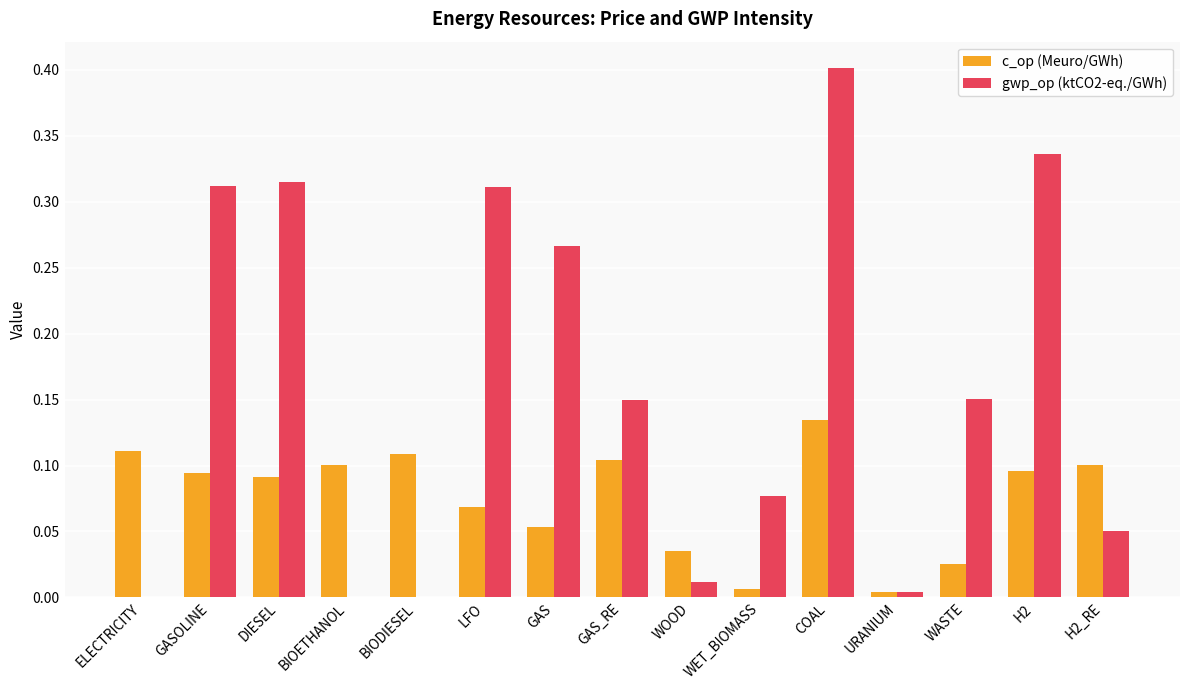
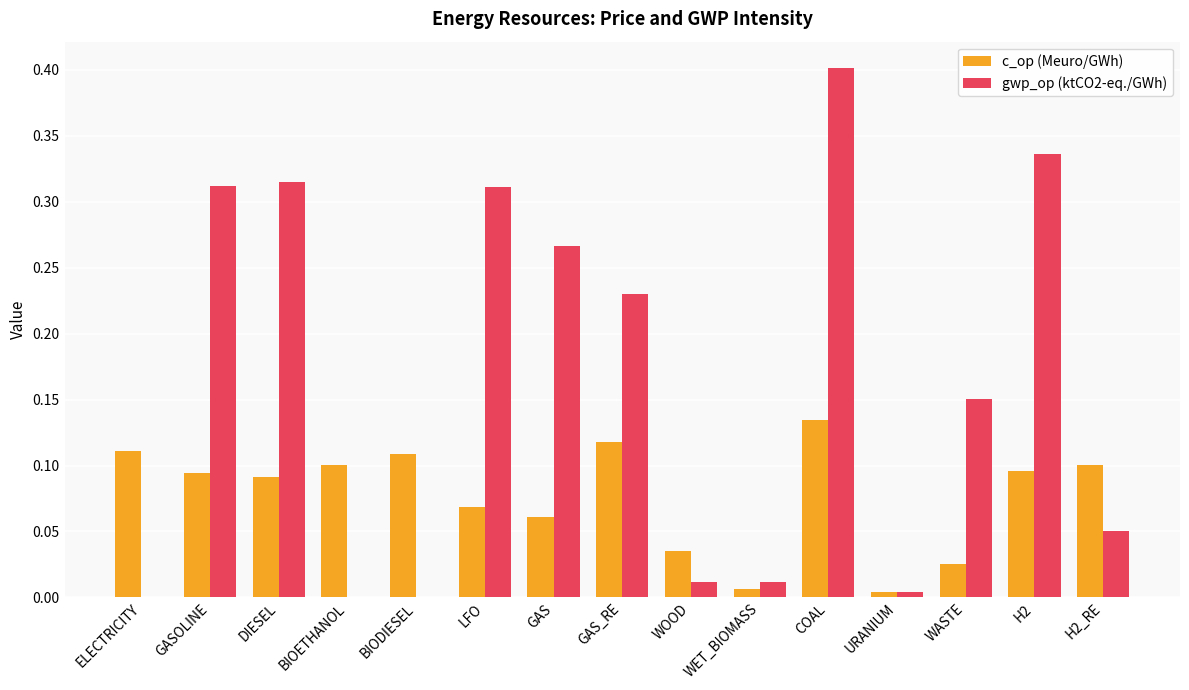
  {
    "c_op (Meuro/GWh)": {
      "ELECTRICITY": 0.111,
      "GASOLINE": 0.094,
      "DIESEL": 0.091,
      "BIOETHANOL": 0.100,
      "BIODIESEL": 0.109,
      "LFO": 0.069,
-     "GAS": 0.053,
-     "GAS_RE": 0.104,
+     "GAS": 0.061,
+     "GAS_RE": 0.118,
      "WOOD": 0.036,
      "WET_BIOMASS": 0.006,
      "COAL": 0.135,
      "URANIUM": 0.004,
      "WASTE": 0.025,
      "H2": 0.096,
      "H2_RE": 0.101
    },
    "gwp_op (ktCO2-eq./GWh)": {
      "ELECTRICITY": 0.000,
      "GASOLINE": 0.312,
      "DIESEL": 0.315,
      "BIOETHANOL": 0.000,
      "BIODIESEL": 0.000,
      "LFO": 0.312,
      "GAS": 0.267,
-     "GAS_RE": 0.15,
+     "GAS_RE": 0.23,
      "WOOD": 0.012,
-     "WET_BIOMASS": 0.077,
+     "WET_BIOMASS": 0.012,
      "COAL": 0.401,
      "URANIUM": 0.004,
      "WASTE": 0.150,
      "H2": 0.337,
      "H2_RE": 0.050
    }
  }
